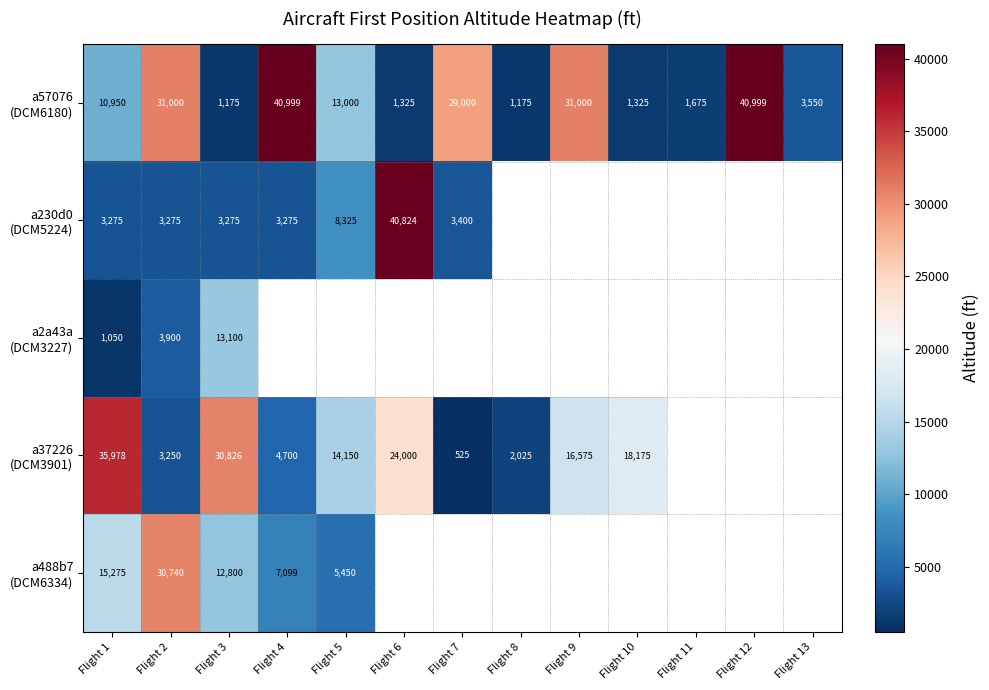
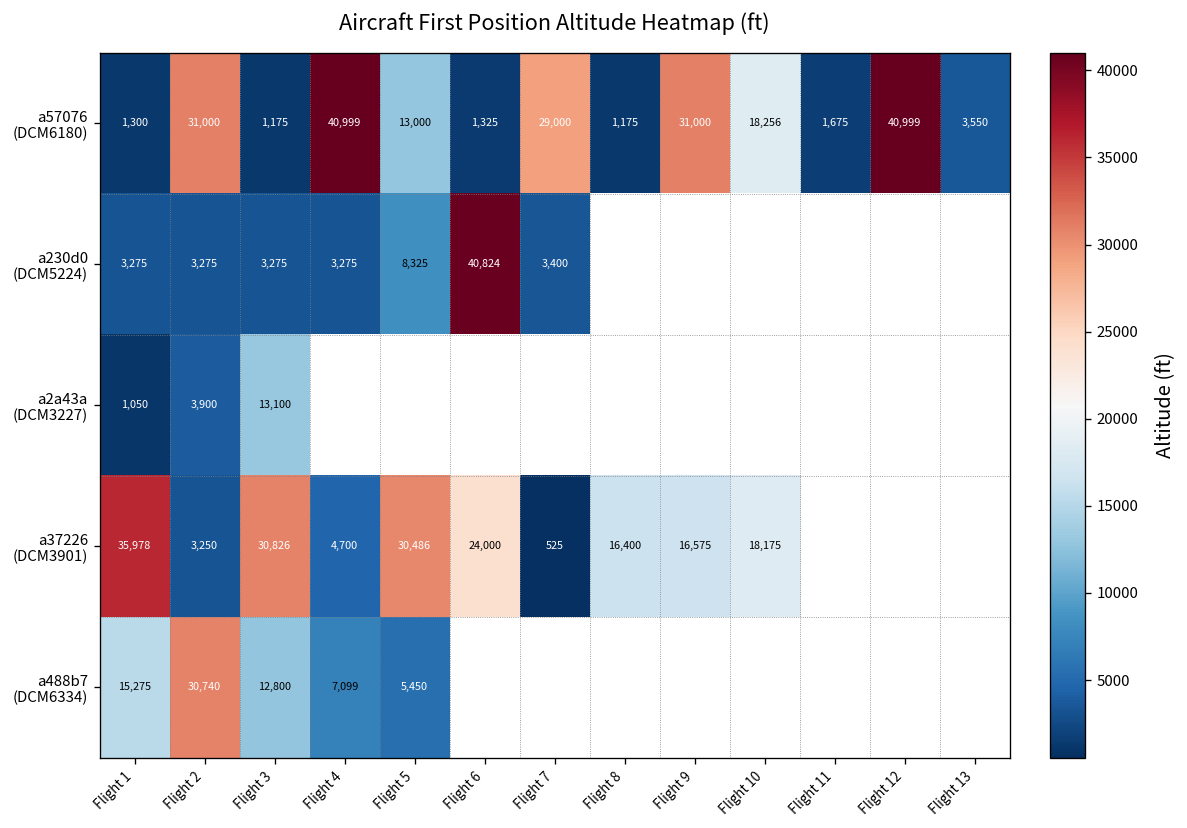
  {
    "a57076 (DCM6180)": {
-     "Flight 1": "10,950",
+     "Flight 1": "1,300",
      "Flight 2": "31,000",
      "Flight 3": "1,175",
      "Flight 4": "40,999",
      "Flight 5": "13,000",
      "Flight 6": "1,325",
      "Flight 7": "29,000",
      "Flight 8": "1,175",
      "Flight 9": "31,000",
-     "Flight 10": "1,325",
+     "Flight 10": "18,256",
      "Flight 11": "1,675",
      "Flight 12": "40,999",
      "Flight 13": "3,550"
    },
    "a230d0 (DCM5224)": {
      "Flight 1": "3,275",
      "Flight 2": "3,275",
      "Flight 3": "3,275",
      "Flight 4": "3,275",
      "Flight 5": "8,325",
      "Flight 6": "40,824",
      "Flight 7": "3,400"
    },
    "a2a43a (DCM3227)": {
      "Flight 1": "1,050",
      "Flight 2": "3,900",
      "Flight 3": "13,100"
    },
    "a37226 (DCM3901)": {
      "Flight 1": "35,978",
      "Flight 2": "3,250",
      "Flight 3": "30,826",
      "Flight 4": "4,700",
-     "Flight 5": "14,150",
+     "Flight 5": "30,486",
      "Flight 6": "24,000",
      "Flight 7": "525",
-     "Flight 8": "2,025",
+     "Flight 8": "16,400",
      "Flight 9": "16,575",
      "Flight 10": "18,175"
    },
    "a488b7 (DCM6334)": {
      "Flight 1": "15,275",
      "Flight 2": "30,740",
      "Flight 3": "12,800",
      "Flight 4": "7,099",
      "Flight 5": "5,450"
    }
  }
